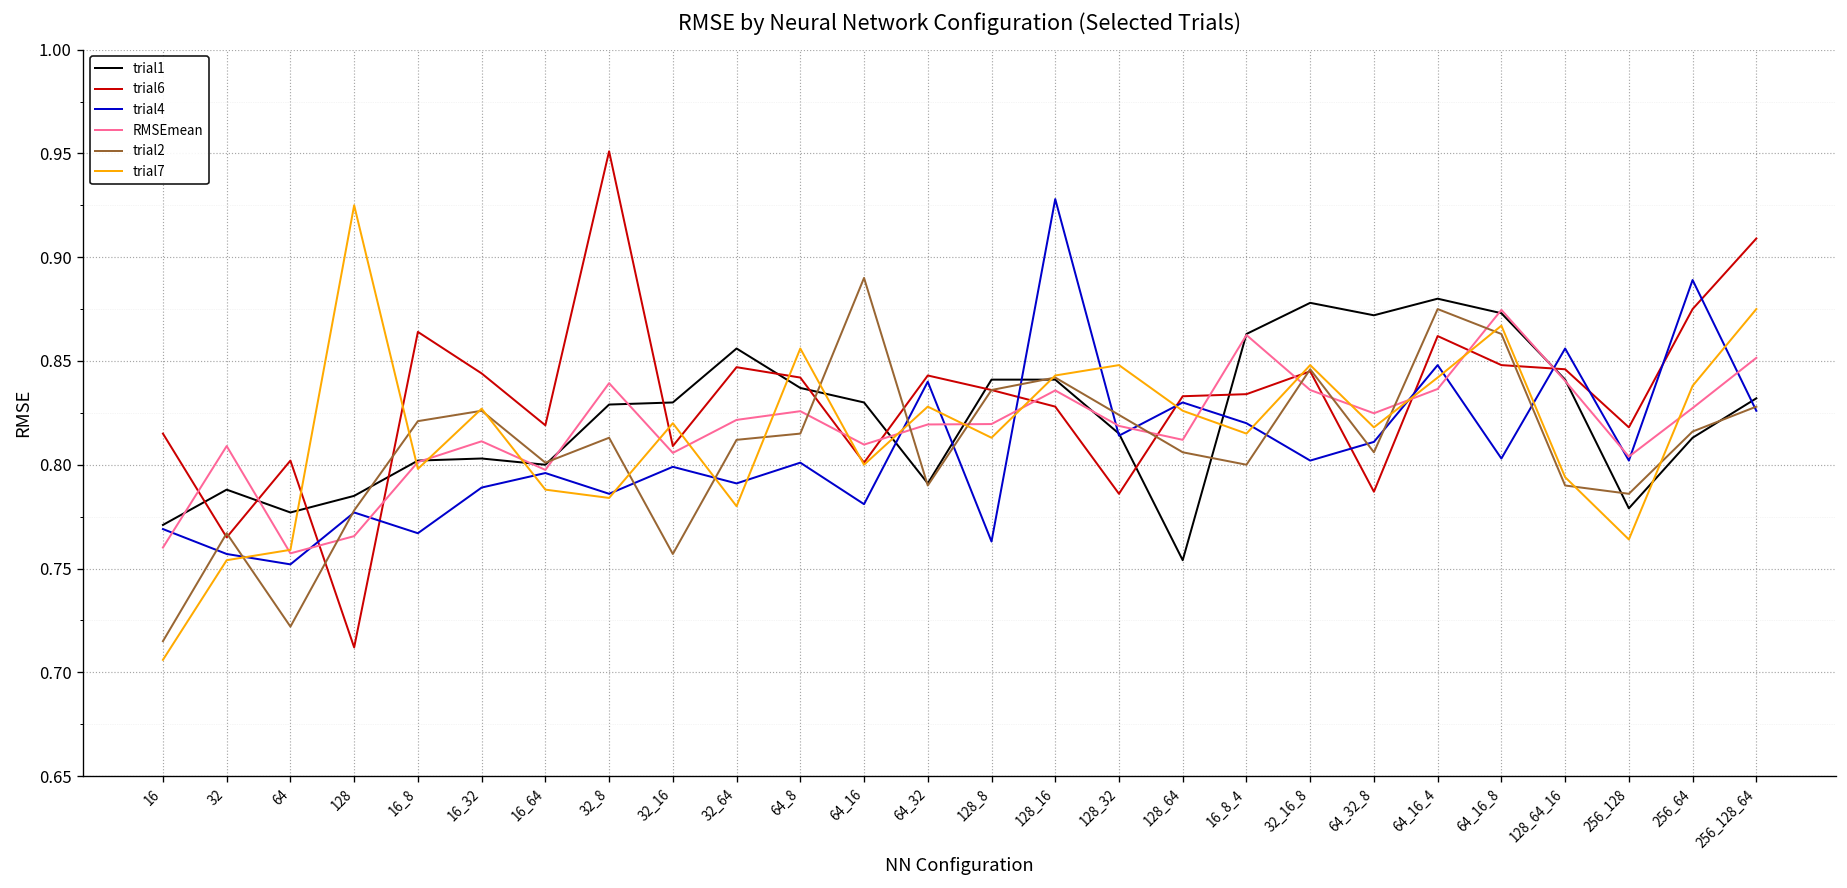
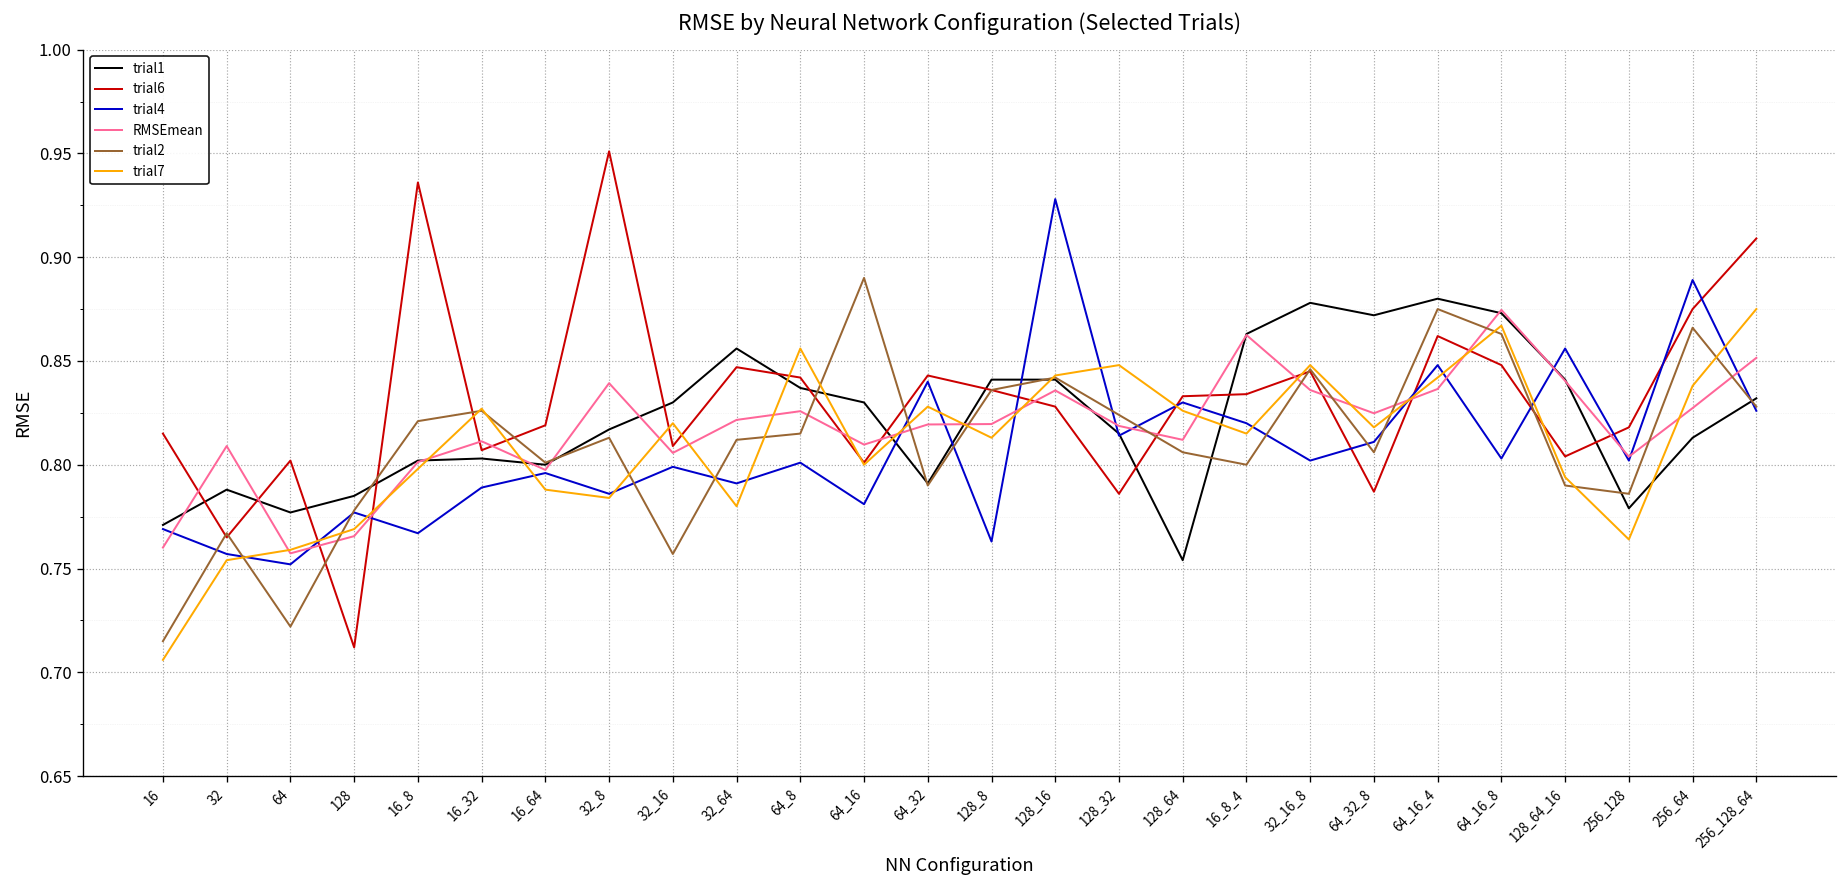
  {
    "trial1": {
      "16": 0.771,
      "32": 0.788,
      "64": 0.777,
      "128": 0.785,
      "16_32": 0.803,
-     "32_8": 0.829,
+     "32_8": 0.817,
      "32_16": 0.830,
      "32_64": 0.856,
      "64_8": 0.837,
      "64_16": 0.830,
      "128_8": 0.841,
      "128_64": 0.754,
      "32_16_8": 0.878,
      "64_32_8": 0.872,
      "64_16_4": 0.880,
      "64_16_8": 0.873,
      "256_128": 0.779,
      "256_64": 0.813,
      "256_128_64": 0.832
    },
    "trial6": {
      "16": 0.815,
      "32": 0.765,
      "64": 0.802,
      "128": 0.712,
-     "16_8": 0.864,
-     "16_32": 0.844,
+     "16_8": 0.936,
+     "16_32": 0.807,
      "16_64": 0.819,
      "32_8": 0.951,
      "32_16": 0.809,
      "32_64": 0.847,
      "64_8": 0.842,
      "64_32": 0.843,
      "128_16": 0.828,
      "128_32": 0.786,
      "128_64": 0.833,
      "16_8_4": 0.834,
      "64_32_8": 0.787,
      "64_16_4": 0.862,
      "64_16_8": 0.848,
-     "128_64_16": 0.846,
+     "128_64_16": 0.804,
      "256_128": 0.818,
      "256_64": 0.875,
      "256_128_64": 0.909
    },
    "trial4": {
      "16": 0.769,
      "32": 0.757,
      "64": 0.752,
      "16_8": 0.767,
      "16_32": 0.789,
      "16_64": 0.796,
      "32_8": 0.786,
      "32_16": 0.799,
      "32_64": 0.791,
      "64_8": 0.801,
      "64_16": 0.781,
      "64_32": 0.840,
      "128_8": 0.763,
      "128_16": 0.928,
      "128_64": 0.830,
      "16_8_4": 0.820,
      "32_16_8": 0.802,
      "64_32_8": 0.811,
      "64_16_4": 0.848,
      "64_16_8": 0.803,
      "128_64_16": 0.856,
      "256_128": 0.802,
      "256_64": 0.889,
      "256_128_64": 0.826
    },
    "RMSEmean": {
      "16": 0.760,
      "32": 0.809,
      "64": 0.757,
      "128": 0.766,
      "16_32": 0.811,
      "16_64": 0.798,
      "32_8": 0.839,
      "32_16": 0.806,
      "32_64": 0.822,
      "64_8": 0.826,
      "64_16": 0.810,
      "64_32": 0.819,
      "128_8": 0.820,
      "128_16": 0.836,
      "128_32": 0.819,
      "128_64": 0.812,
      "32_16_8": 0.836,
      "64_32_8": 0.825,
      "64_16_4": 0.837,
      "64_16_8": 0.875,
      "256_128": 0.804,
      "256_64": 0.827,
      "256_128_64": 0.852
    },
    "trial2": {
      "16": 0.715,
      "32": 0.767,
      "64": 0.722,
      "16_8": 0.821,
      "32_8": 0.813,
      "32_16": 0.757,
      "32_64": 0.812,
      "64_8": 0.815,
      "64_16": 0.890,
      "128_32": 0.824,
      "128_64": 0.806,
      "16_8_4": 0.800,
      "64_32_8": 0.806,
      "64_16_4": 0.875,
      "64_16_8": 0.863,
      "128_64_16": 0.790,
      "256_128": 0.786,
-     "256_64": 0.816,
+     "256_64": 0.866,
      "256_128_64": 0.828
    },
    "trial7": {
      "16": 0.706,
      "32": 0.754,
      "64": 0.759,
-     "128": 0.925,
+     "128": 0.769,
      "16_8": 0.798,
      "16_64": 0.788,
      "32_8": 0.784,
      "32_16": 0.820,
      "32_64": 0.780,
      "64_8": 0.856,
      "64_32": 0.828,
      "128_8": 0.813,
      "128_32": 0.848,
      "128_64": 0.826,
      "16_8_4": 0.815,
      "32_16_8": 0.848,
      "64_32_8": 0.818,
      "64_16_4": 0.842,
      "64_16_8": 0.867,
      "128_64_16": 0.794,
      "256_128": 0.764,
      "256_64": 0.838,
      "256_128_64": 0.875
    }
  }
